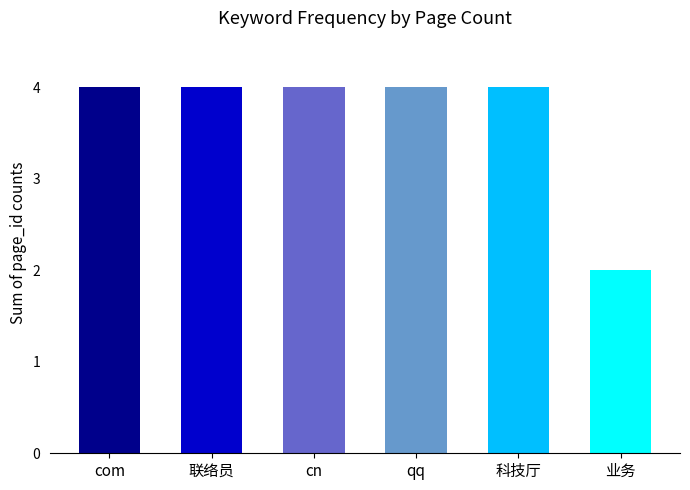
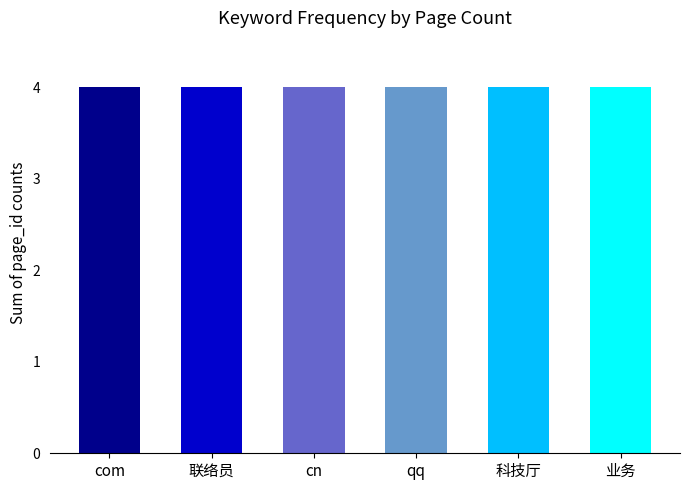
  {
    "com": 4,
    "联络员": 4,
    "cn": 4,
    "qq": 4,
    "科技厅": 4,
-   "业务": 2
+   "业务": 4
  }
